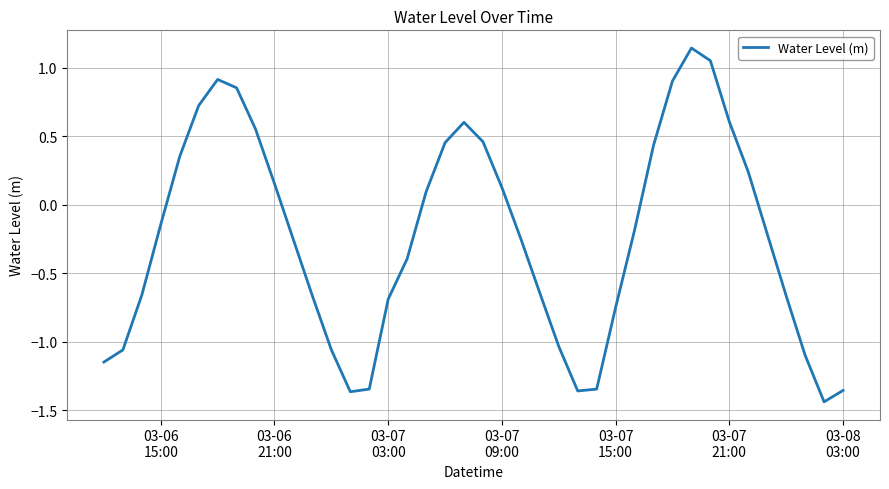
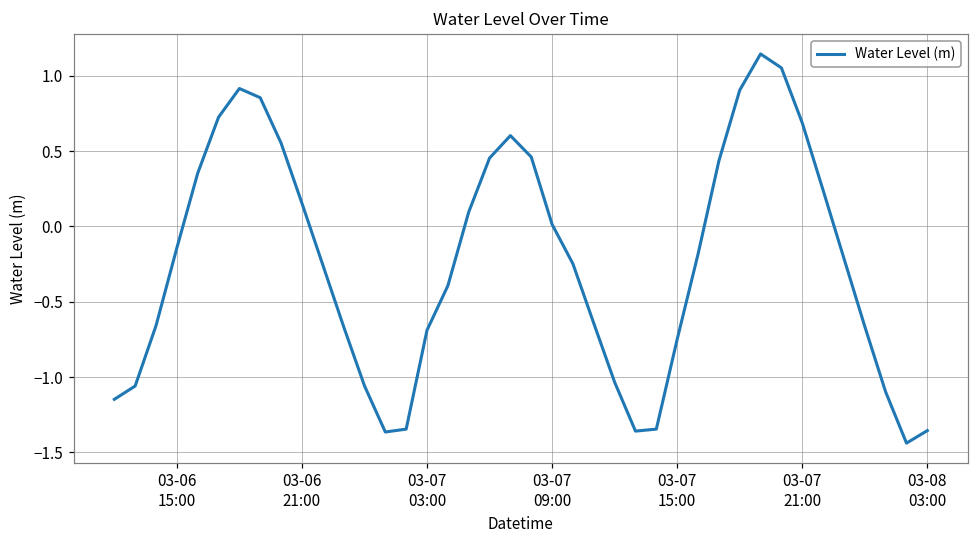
  {
    "03-06 15:00": -0.14,
    "03-06 21:00": 0.15,
    "03-07 03:00": -0.69,
-   "03-07 09:00": 0.13,
+   "03-07 09:00": 0.01,
    "03-07 15:00": -0.75,
-   "03-07 21:00": 0.61,
+   "03-07 21:00": 0.69,
    "03-08 03:00": -1.36
  }
